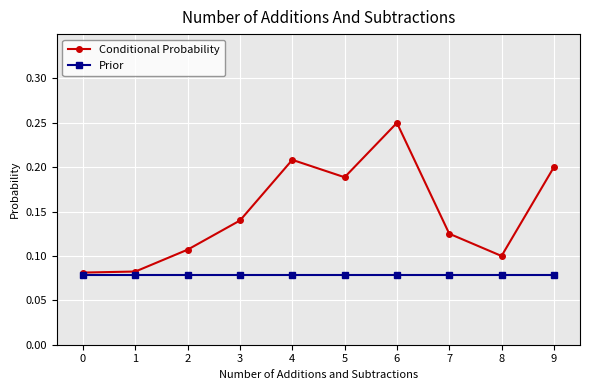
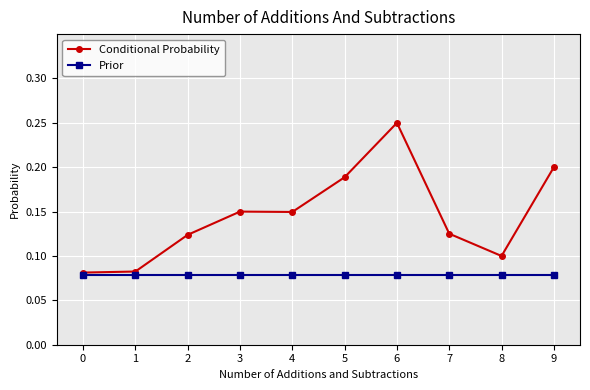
  {
    "Conditional Probability": {
      "0": 0.08,
      "1": 0.08,
-     "2": 0.11,
-     "3": 0.14,
-     "4": 0.21,
+     "2": 0.12,
+     "3": 0.15,
+     "4": 0.15,
      "5": 0.19,
      "6": 0.25,
      "7": 0.13,
      "8": 0.10,
      "9": 0.20
    },
    "Prior": {
      "0": 0.08,
      "1": 0.08,
      "2": 0.08,
      "3": 0.08,
      "4": 0.08,
      "5": 0.08,
      "6": 0.08,
      "7": 0.08,
      "8": 0.08,
      "9": 0.08
    }
  }
